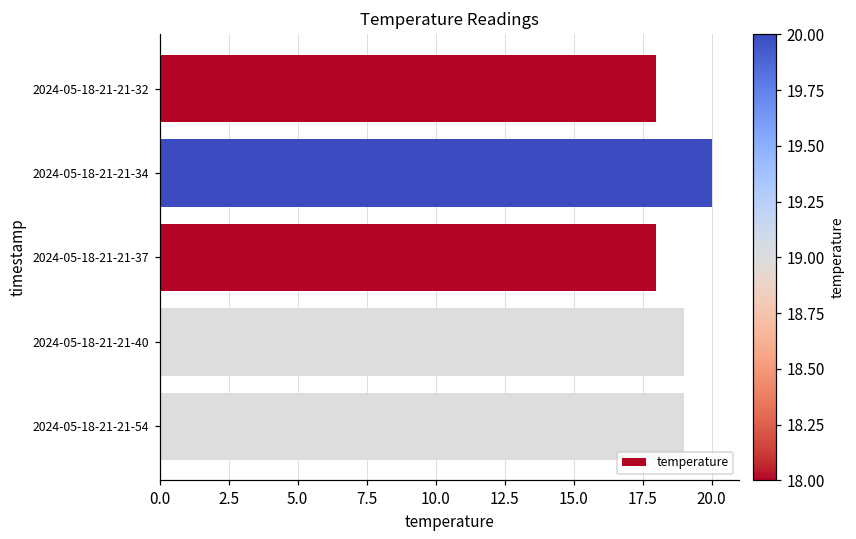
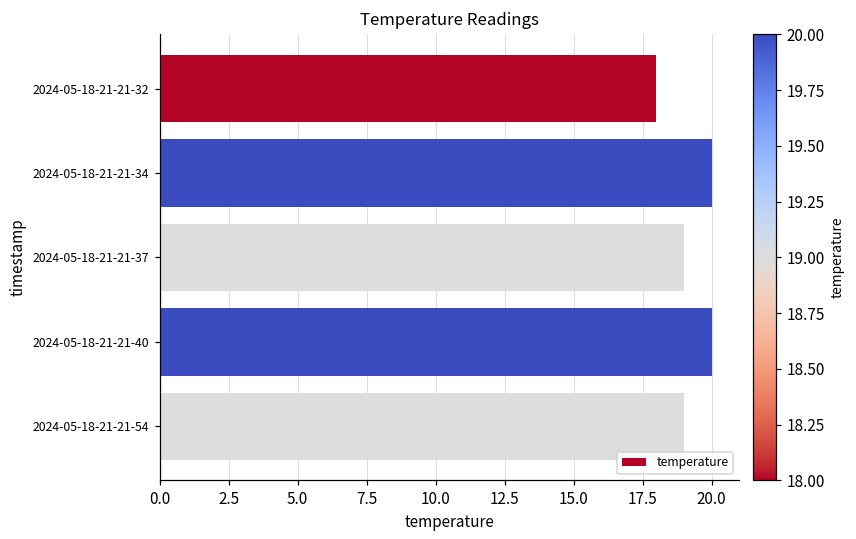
  {
    "2024-05-18-21-21-32": 18,
    "2024-05-18-21-21-34": 20,
-   "2024-05-18-21-21-37": 18,
-   "2024-05-18-21-21-40": 19,
+   "2024-05-18-21-21-37": 19,
+   "2024-05-18-21-21-40": 20,
    "2024-05-18-21-21-54": 19
  }
